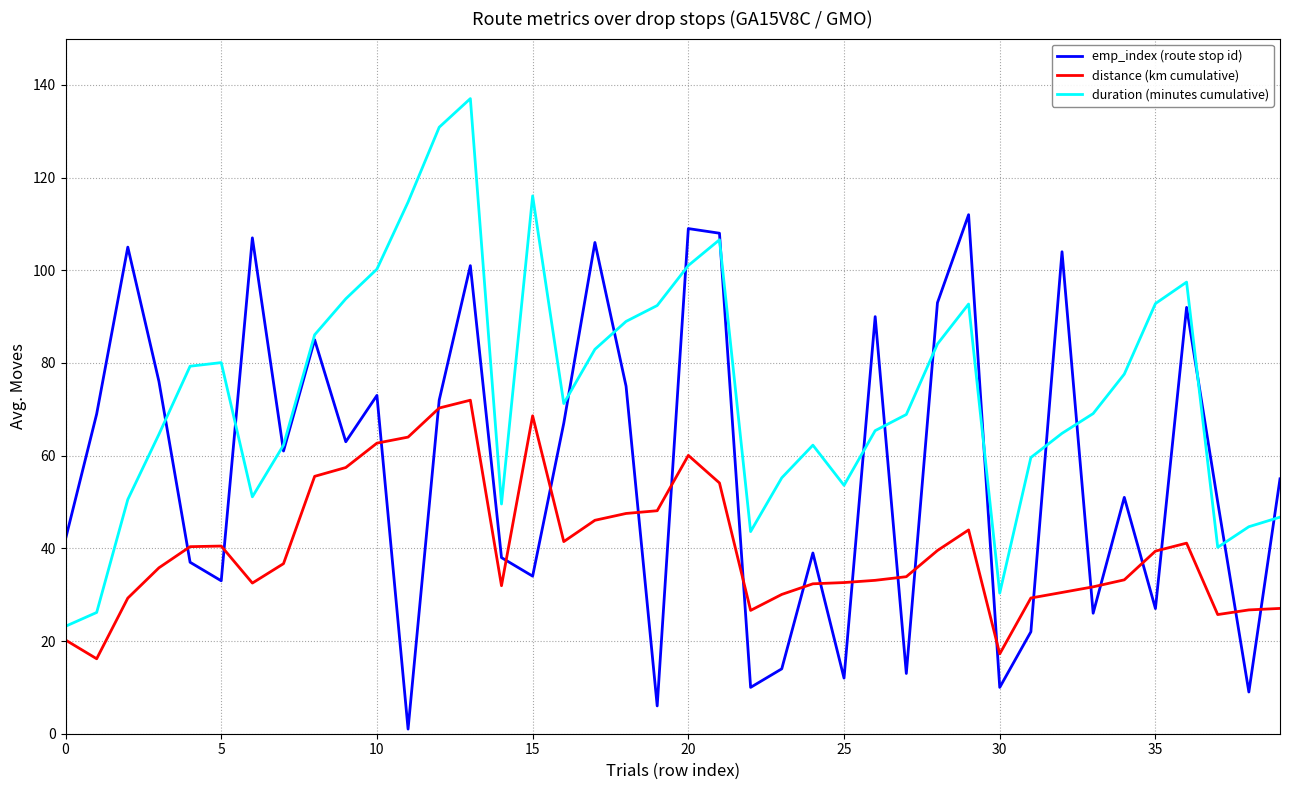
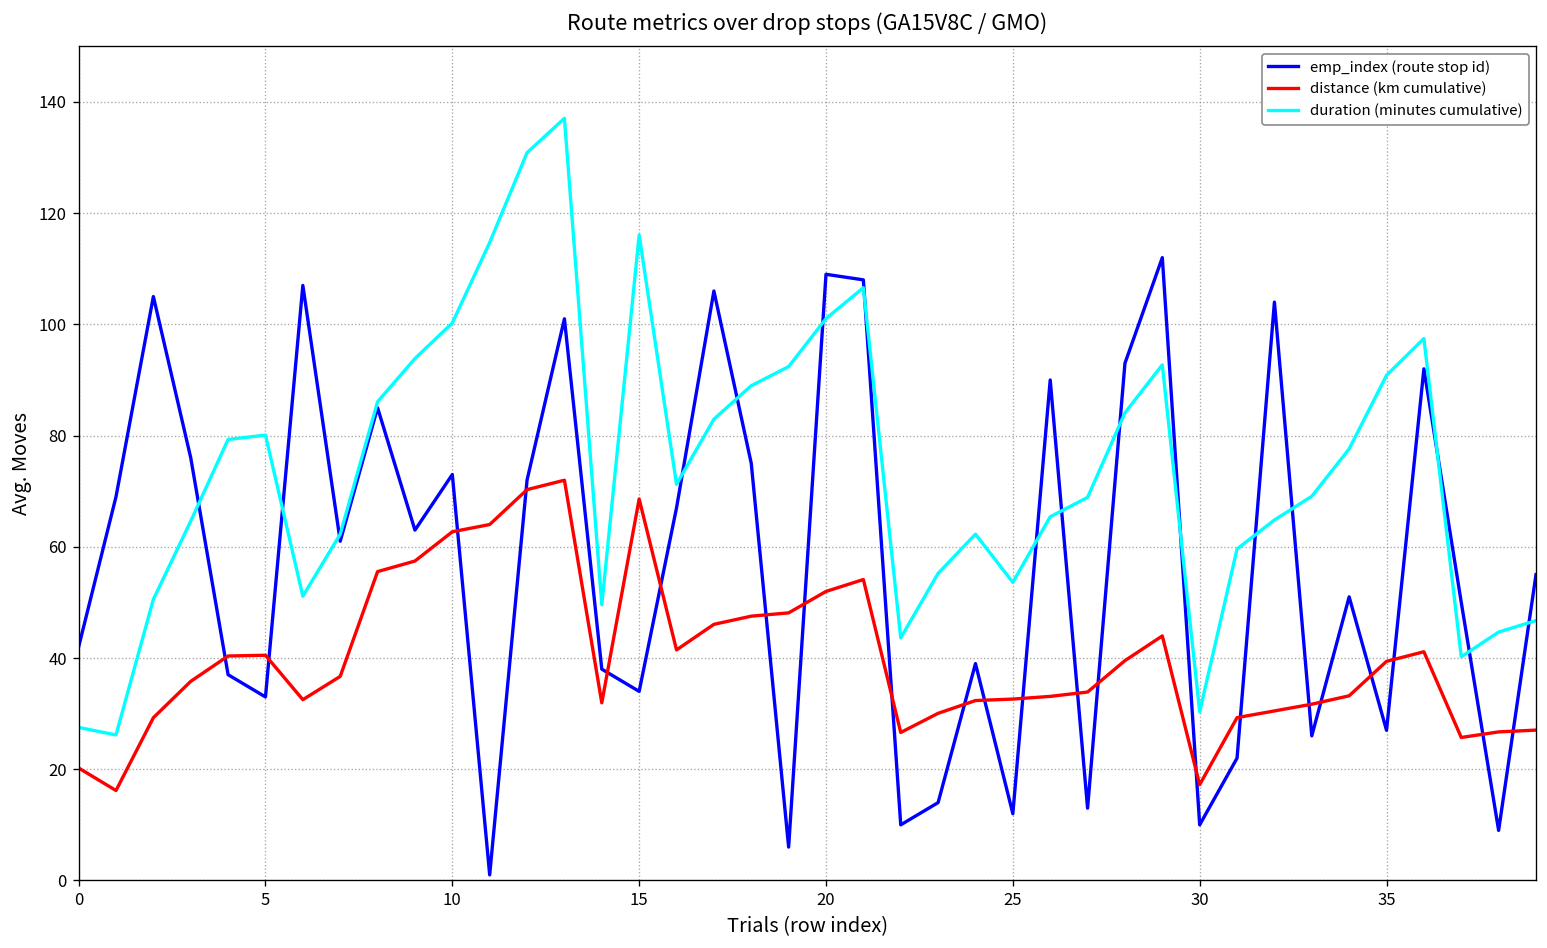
  {
    "emp_index (route stop id)": {
      "0": 42,
      "5": 33,
      "10": 73,
      "15": 34,
      "20": 109,
      "25": 12,
      "30": 10,
      "35": 27
    },
    "distance (km cumulative)": {
      "0": 20,
      "5": 40,
      "10": 63,
      "15": 69,
-     "20": 60,
+     "20": 52,
      "25": 33,
      "30": 17,
      "35": 39
    },
    "duration (minutes cumulative)": {
-     "0": 23,
+     "0": 28,
      "5": 80,
      "10": 100,
      "15": 116,
      "20": 101,
      "25": 54,
      "30": 30,
-     "35": 93
+     "35": 91
    }
  }
